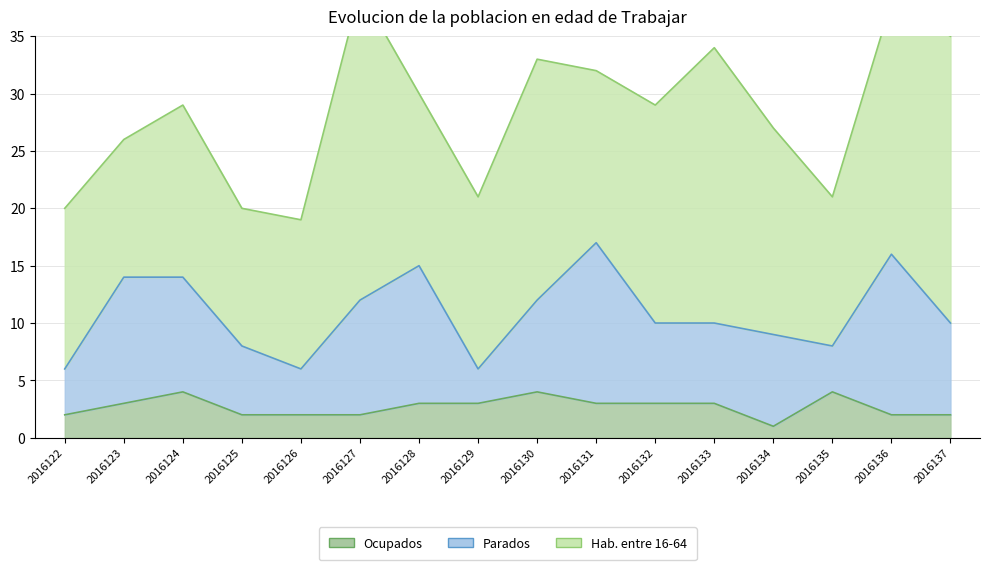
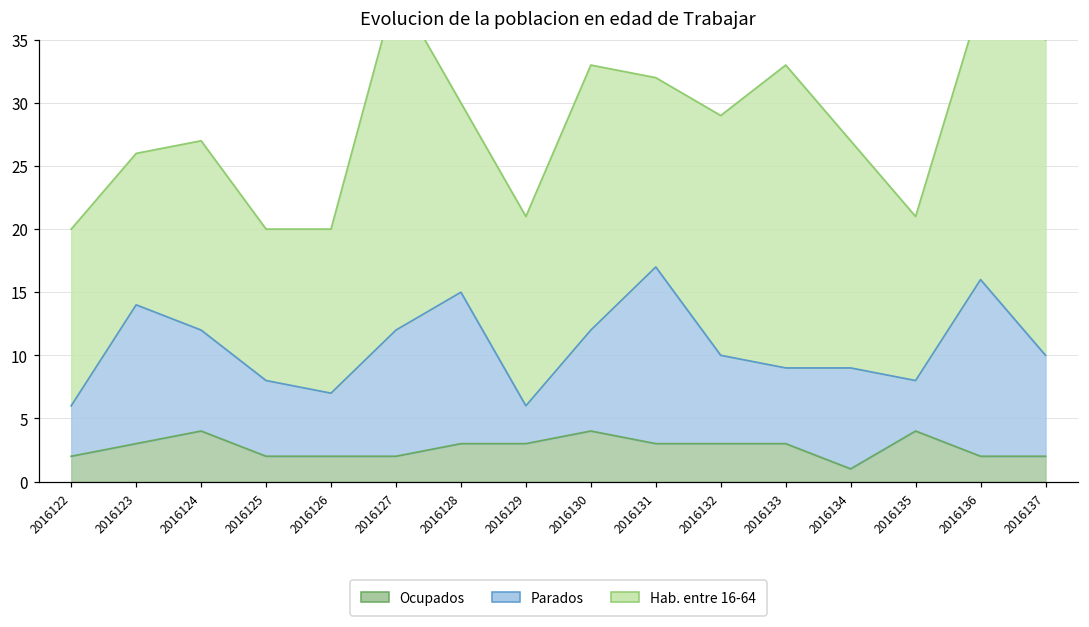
  {
    "Parados": {
      "2016122": 4,
      "2016123": 11,
-     "2016124": 10,
+     "2016124": 8,
      "2016125": 6,
-     "2016126": 4,
+     "2016126": 5,
      "2016127": 10,
      "2016128": 12,
      "2016129": 3,
      "2016130": 8,
      "2016131": 14,
      "2016132": 7,
-     "2016133": 7,
+     "2016133": 6,
      "2016134": 8,
      "2016135": 4,
      "2016136": 14,
      "2016137": 8
    }
  }
